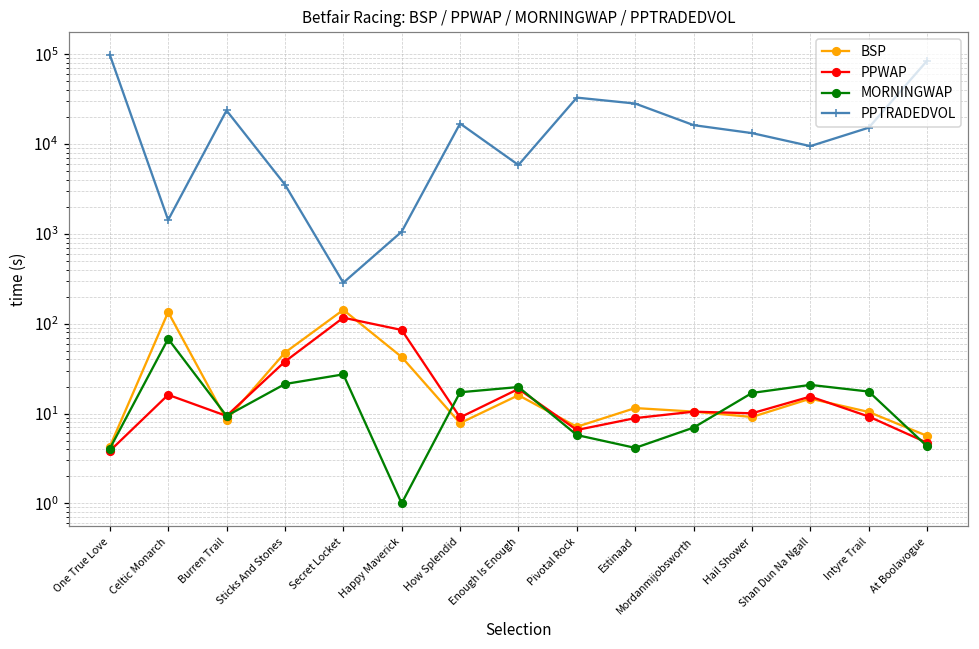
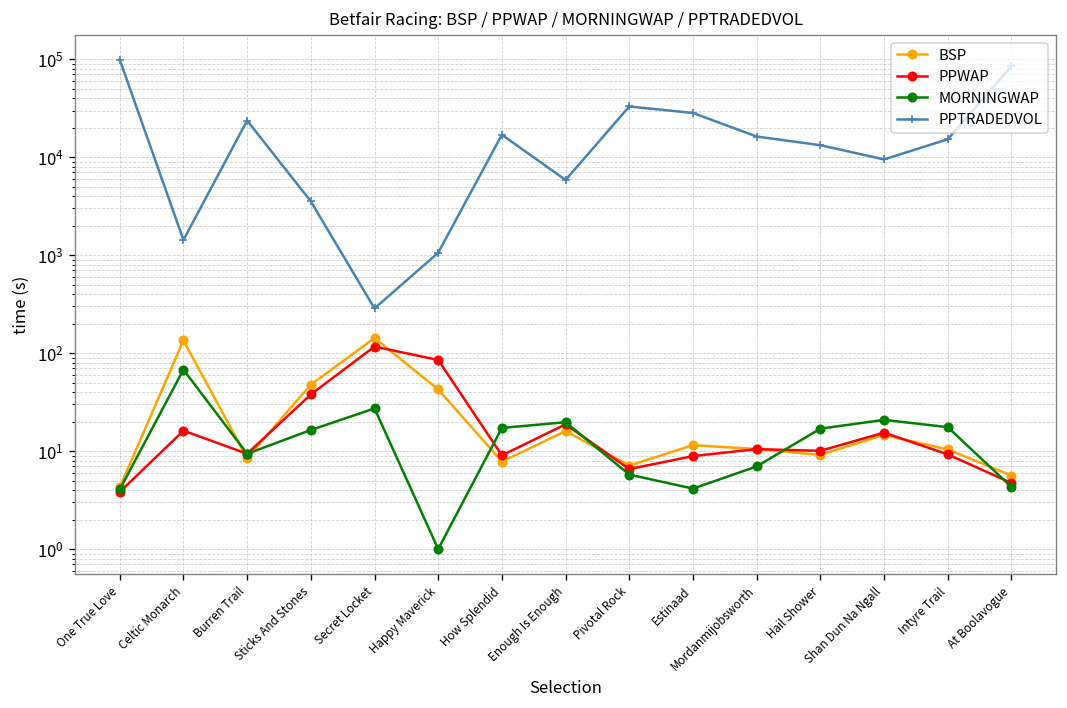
  {
    "BSP": {
      "Celtic Monarch": 130,
      "Burren Trail": 9,
      "Sticks And Stones": 50,
      "Secret Locket": 140,
      "Happy Maverick": 40,
      "How Splendid": 8,
      "Enough Is Enough": 16,
      "Pivotal Rock": 7,
      "Estinaad": 12,
      "Hail Shower": 9,
      "Intyre Trail": 10,
      "At Boolavogue": 6
    },
    "PPWAP": {
      "Celtic Monarch": 16,
      "Sticks And Stones": 40,
      "Secret Locket": 120,
      "Happy Maverick": 90,
      "How Splendid": 9,
      "Pivotal Rock": 7,
      "Estinaad": 9,
      "Hail Shower": 10,
      "Intyre Trail": 9,
      "At Boolavogue": 5
    },
    "MORNINGWAP": {
      "Celtic Monarch": 70,
-     "Sticks And Stones": 21,
+     "Sticks And Stones": 16,
      "Secret Locket": 27,
      "Happy Maverick": 1,
      "How Splendid": 17,
      "Pivotal Rock": 6,
      "Estinaad": 4,
      "Mordanmijobsworth": 7,
      "Hail Shower": 17,
      "Shan Dun Na Ngall": 21,
      "Intyre Trail": 18,
      "At Boolavogue": 4
    },
    "PPTRADEDVOL": {
      "One True Love": 100000,
      "Celtic Monarch": 1400,
      "Burren Trail": 24000,
      "Sticks And Stones": 4000,
      "Secret Locket": 290,
      "Happy Maverick": 1100,
      "How Splendid": 17000,
      "Enough Is Enough": 6000,
      "Pivotal Rock": 33000,
      "Estinaad": 28000,
      "Mordanmijobsworth": 16000,
      "Hail Shower": 13000,
      "Shan Dun Na Ngall": 10000
    }
  }
